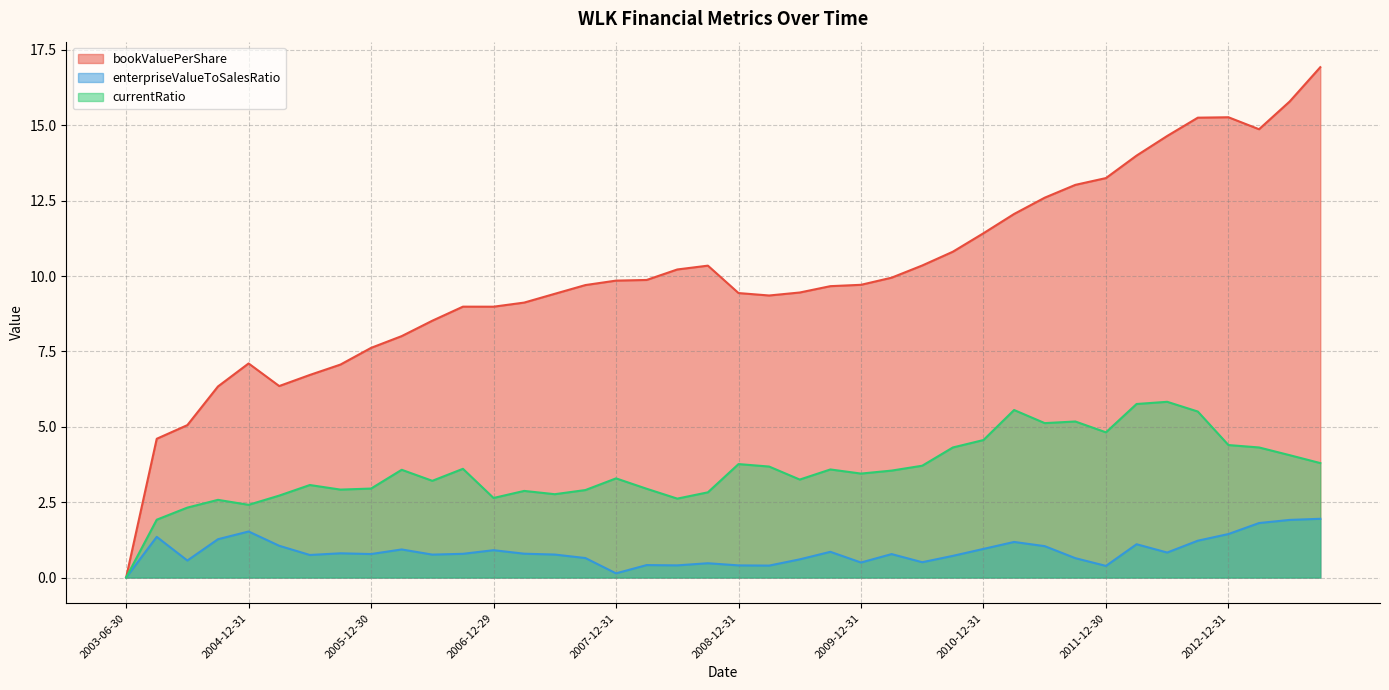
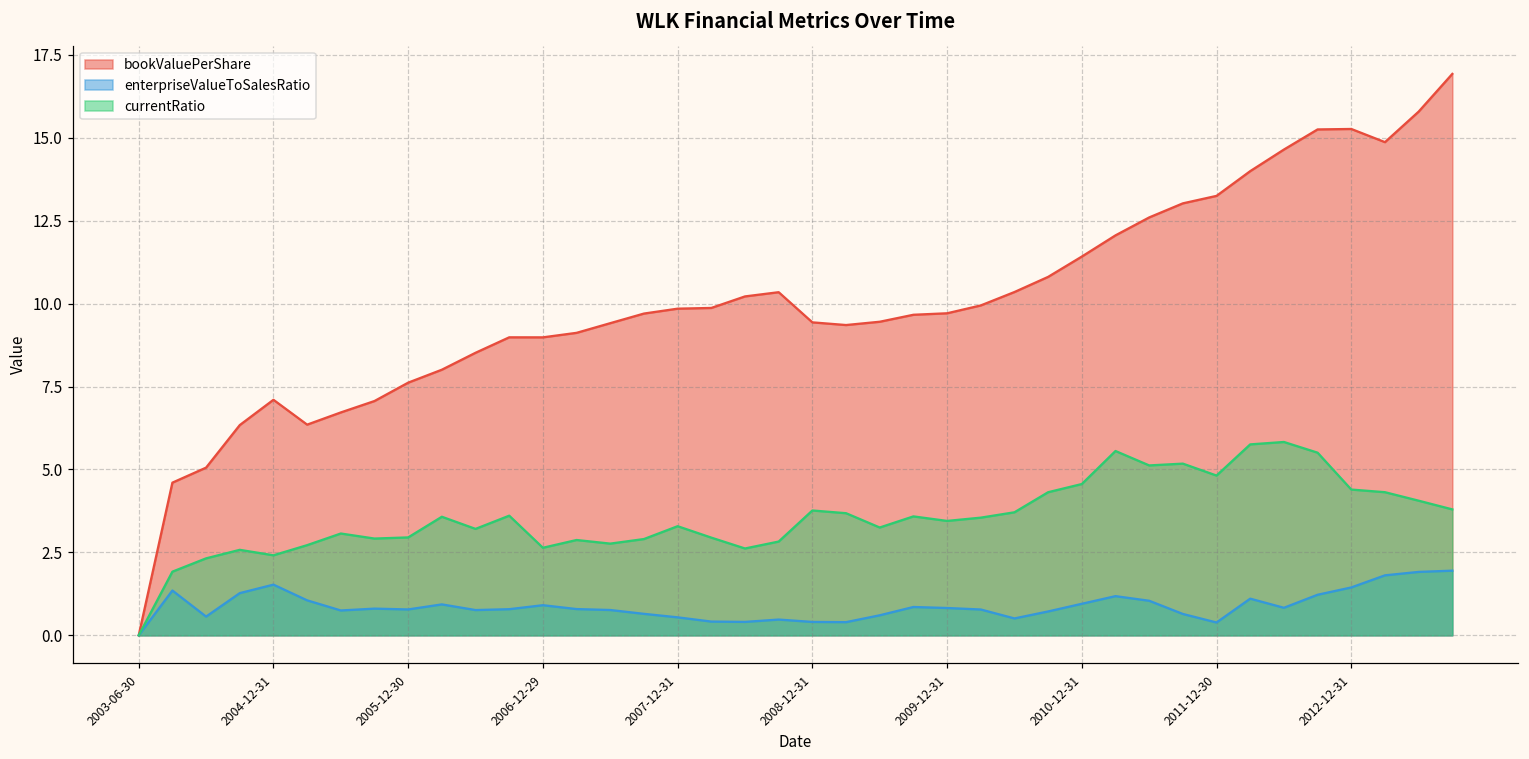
  {
    "bookValuePerShare": {
      "2004-12-31": 7.1,
      "2005-12-30": 7.6,
      "2006-12-29": 9.0,
      "2007-12-31": 9.8,
      "2008-12-31": 9.4,
      "2009-12-31": 9.7,
      "2010-12-31": 11.4,
      "2011-12-30": 13.2,
      "2012-12-31": 15.3
    },
    "enterpriseValueToSalesRatio": {
      "2004-12-31": 1.5,
      "2005-12-30": 0.8,
      "2006-12-29": 0.9,
-     "2007-12-31": 0.1,
+     "2007-12-31": 0.5,
      "2008-12-31": 0.4,
-     "2009-12-31": 0.5,
+     "2009-12-31": 0.8,
      "2010-12-31": 1.0,
      "2011-12-30": 0.4,
      "2012-12-31": 1.4
    },
    "currentRatio": {
      "2004-12-31": 2.4,
      "2005-12-30": 3.0,
      "2006-12-29": 2.6,
      "2007-12-31": 3.3,
      "2008-12-31": 3.8,
      "2009-12-31": 3.4,
      "2010-12-31": 4.6,
      "2011-12-30": 4.8,
      "2012-12-31": 4.4
    }
  }
